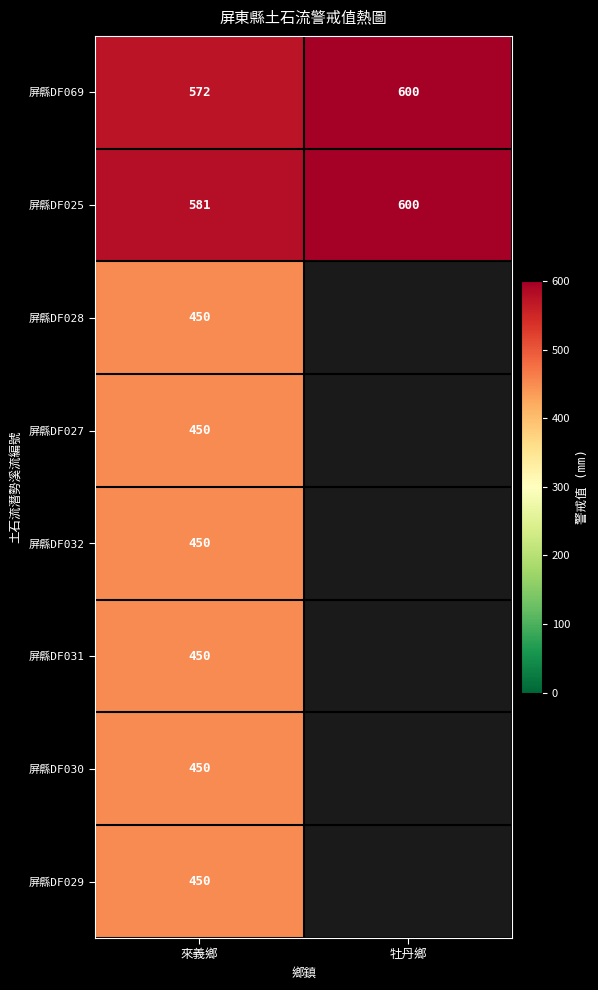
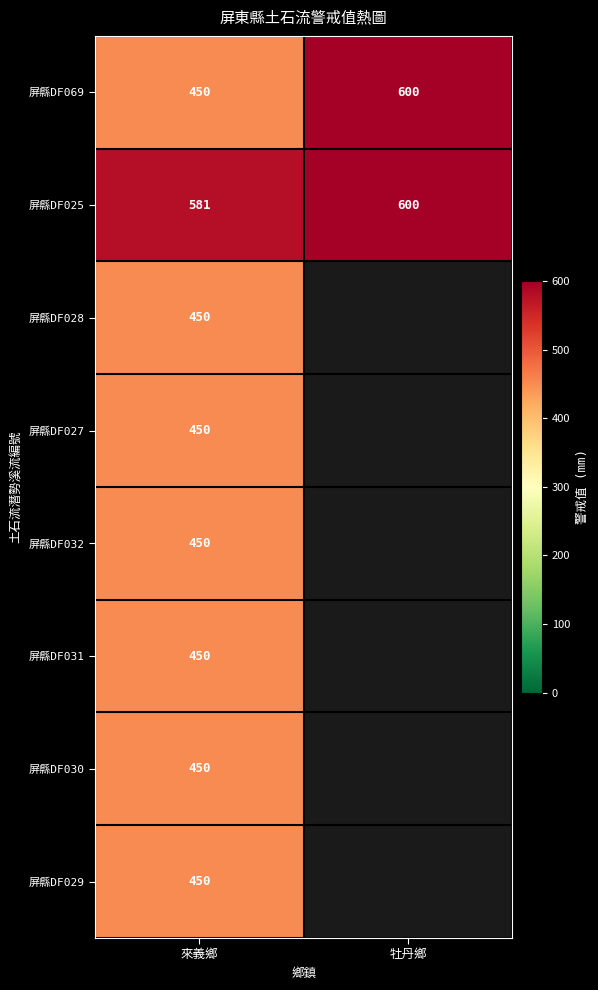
  {
    "屏縣DF069": {
-     "來義鄉": 572,
+     "來義鄉": 450,
      "牡丹鄉": 600
    },
    "屏縣DF025": {
      "來義鄉": 581,
      "牡丹鄉": 600
    },
    "屏縣DF028": {
      "來義鄉": 450
    },
    "屏縣DF027": {
      "來義鄉": 450
    },
    "屏縣DF032": {
      "來義鄉": 450
    },
    "屏縣DF031": {
      "來義鄉": 450
    },
    "屏縣DF030": {
      "來義鄉": 450
    },
    "屏縣DF029": {
      "來義鄉": 450
    }
  }
